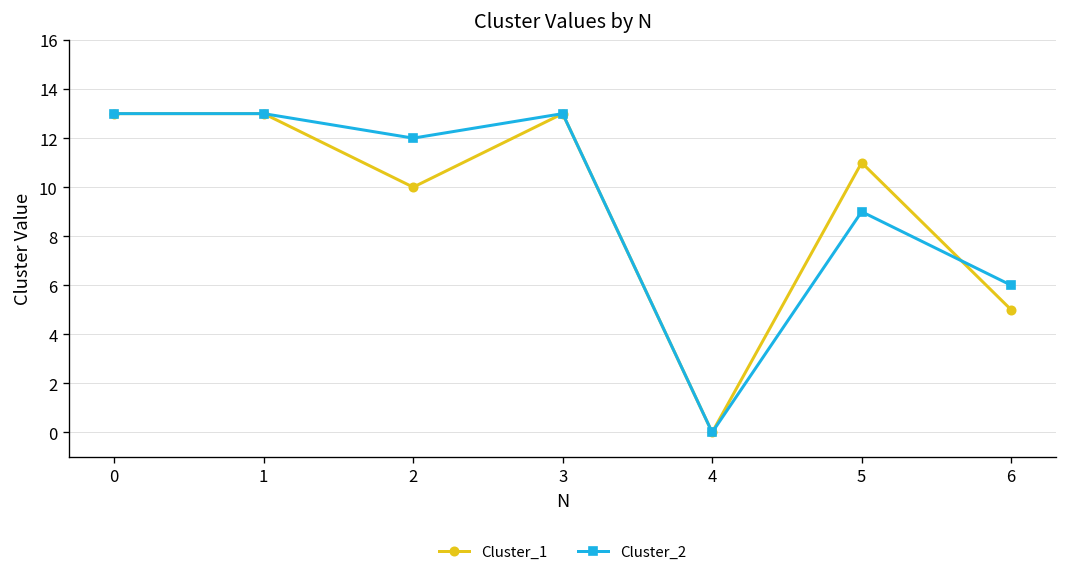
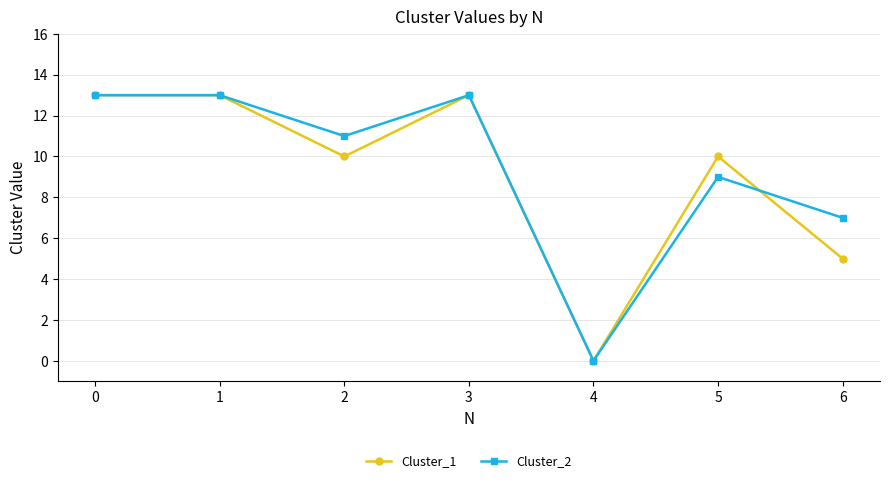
  {
    "Cluster_1": {
      "2": 10,
-     "5": 11,
+     "5": 10,
      "6": 5
    },
    "Cluster_2": {
-     "2": 12,
+     "2": 11,
      "5": 9,
-     "6": 6
+     "6": 7
    }
  }
